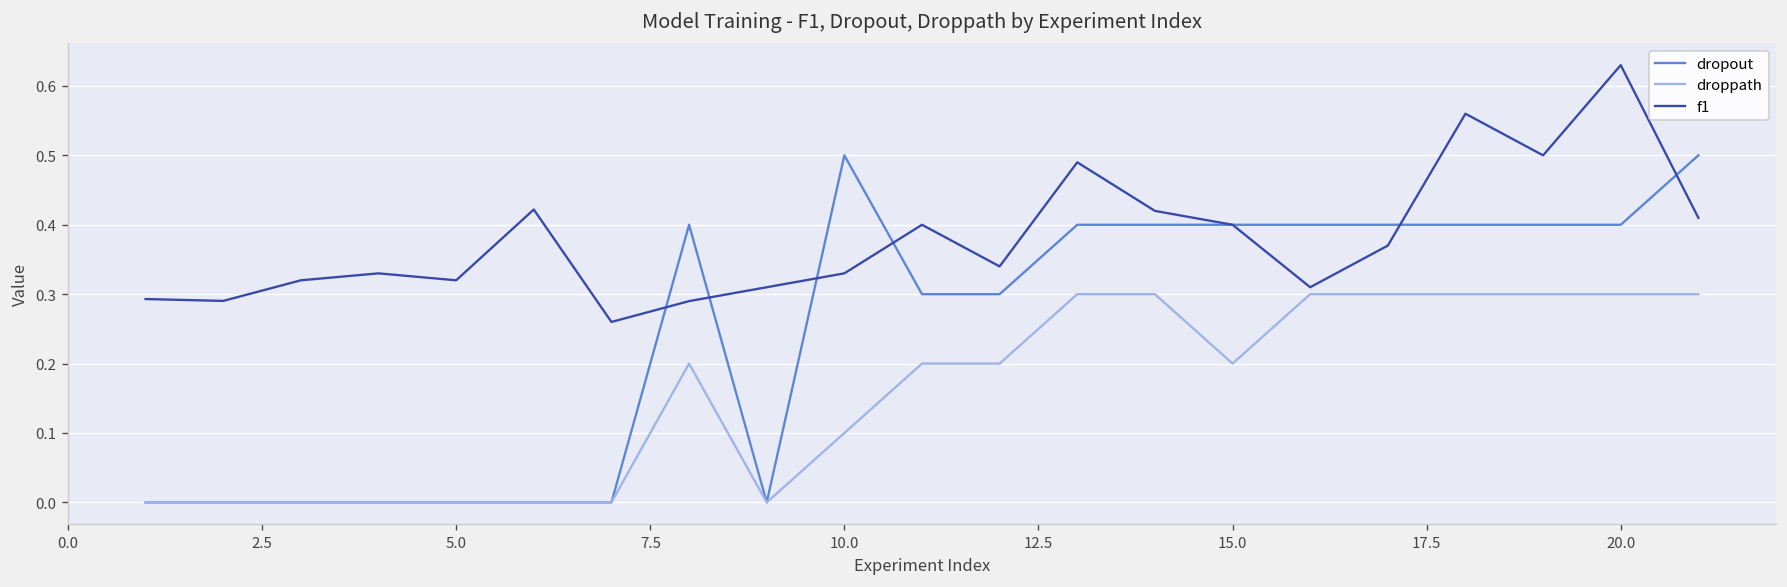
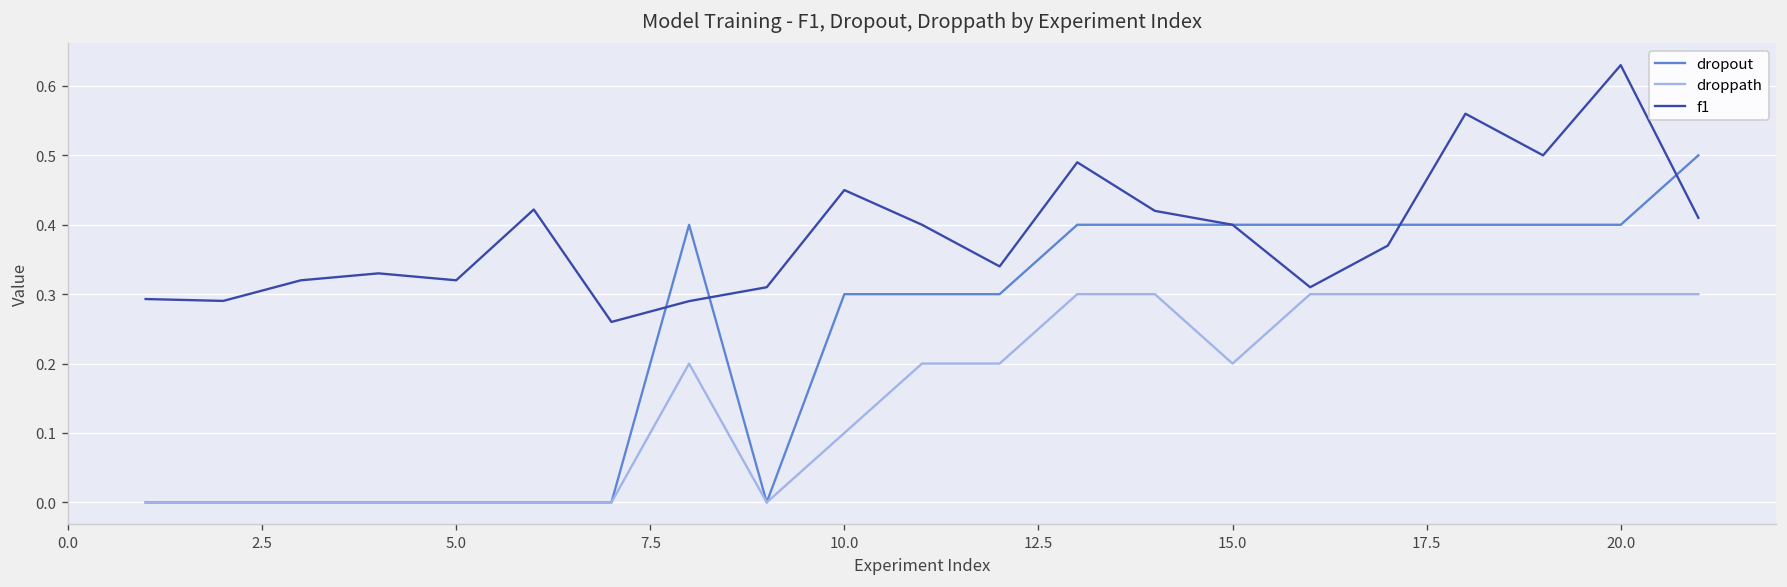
  {
    "dropout": {
-     "10.0": 0.5,
+     "10.0": 0.3,
      "20.0": 0.4
    },
    "droppath": {
      "10.0": 0.10,
      "15.0": 0.20,
      "20.0": 0.30
    },
    "f1": {
      "5.0": 0.32,
-     "10.0": 0.33,
+     "10.0": 0.45,
      "20.0": 0.63
    }
  }
